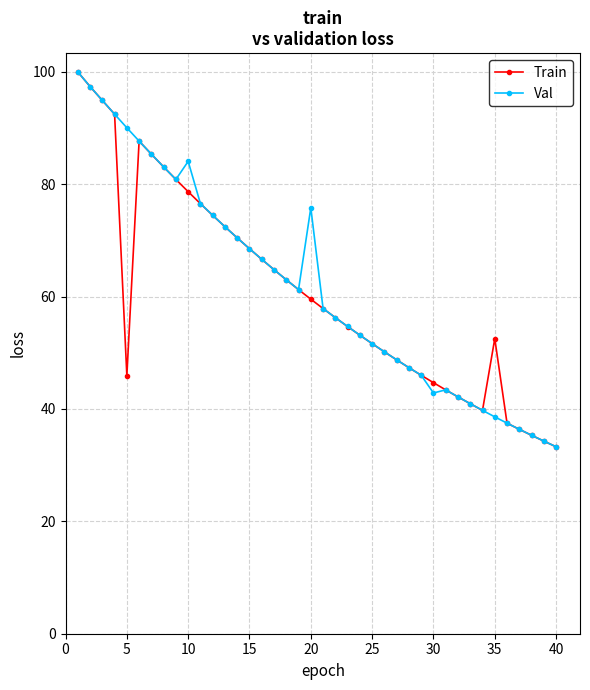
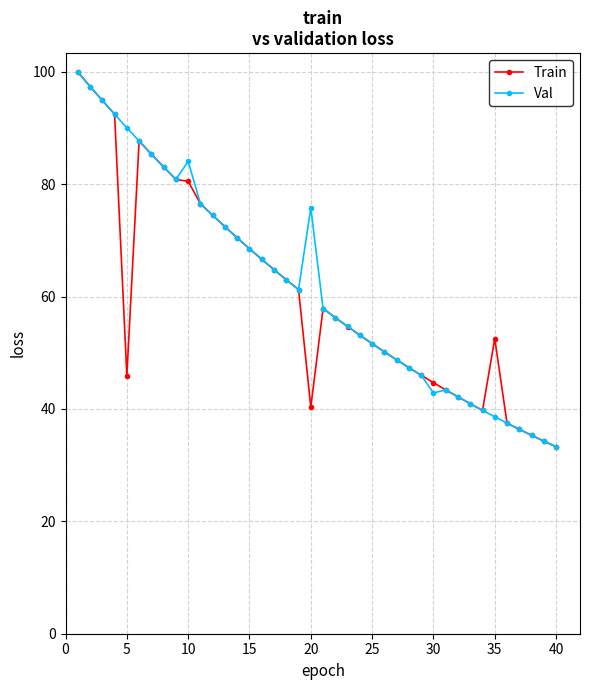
  {
    "Train": {
      "5": 46,
-     "10": 79,
-     "20": 60,
+     "10": 81,
+     "20": 40,
      "30": 45,
      "35": 53
    },
    "Val": {
      "5": 90,
      "10": 84,
      "20": 76,
      "30": 43,
      "35": 39
    }
  }
